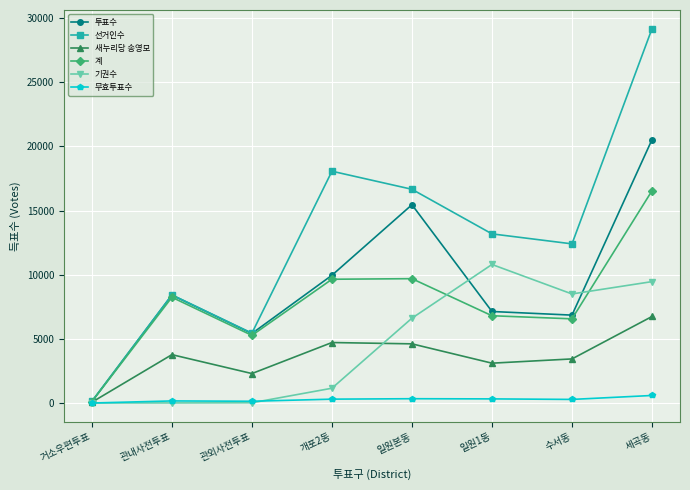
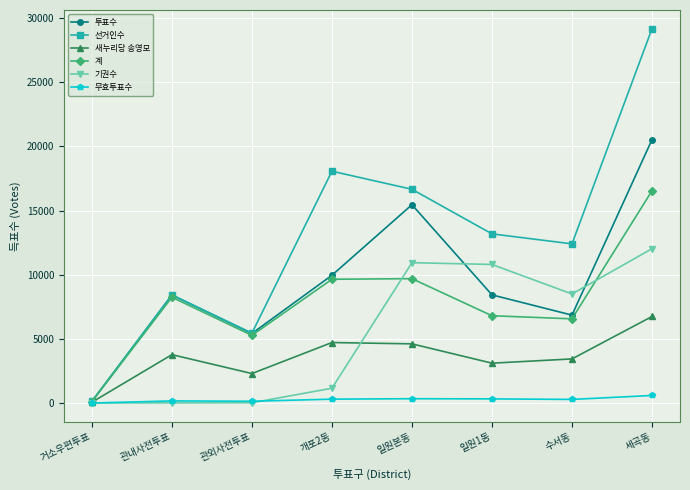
  {
    "투표수": {
      "개포2동": 10000,
      "일원본동": 15500,
-     "일원1동": 7100,
+     "일원1동": 8400,
      "수서동": 6900,
      "세곡동": 20500
    },
    "기권수": {
      "개포2동": 1200,
-     "일원본동": 6600,
+     "일원본동": 10900,
      "일원1동": 10800,
      "수서동": 8500,
-     "세곡동": 9500
+     "세곡동": 12000
    }
  }
